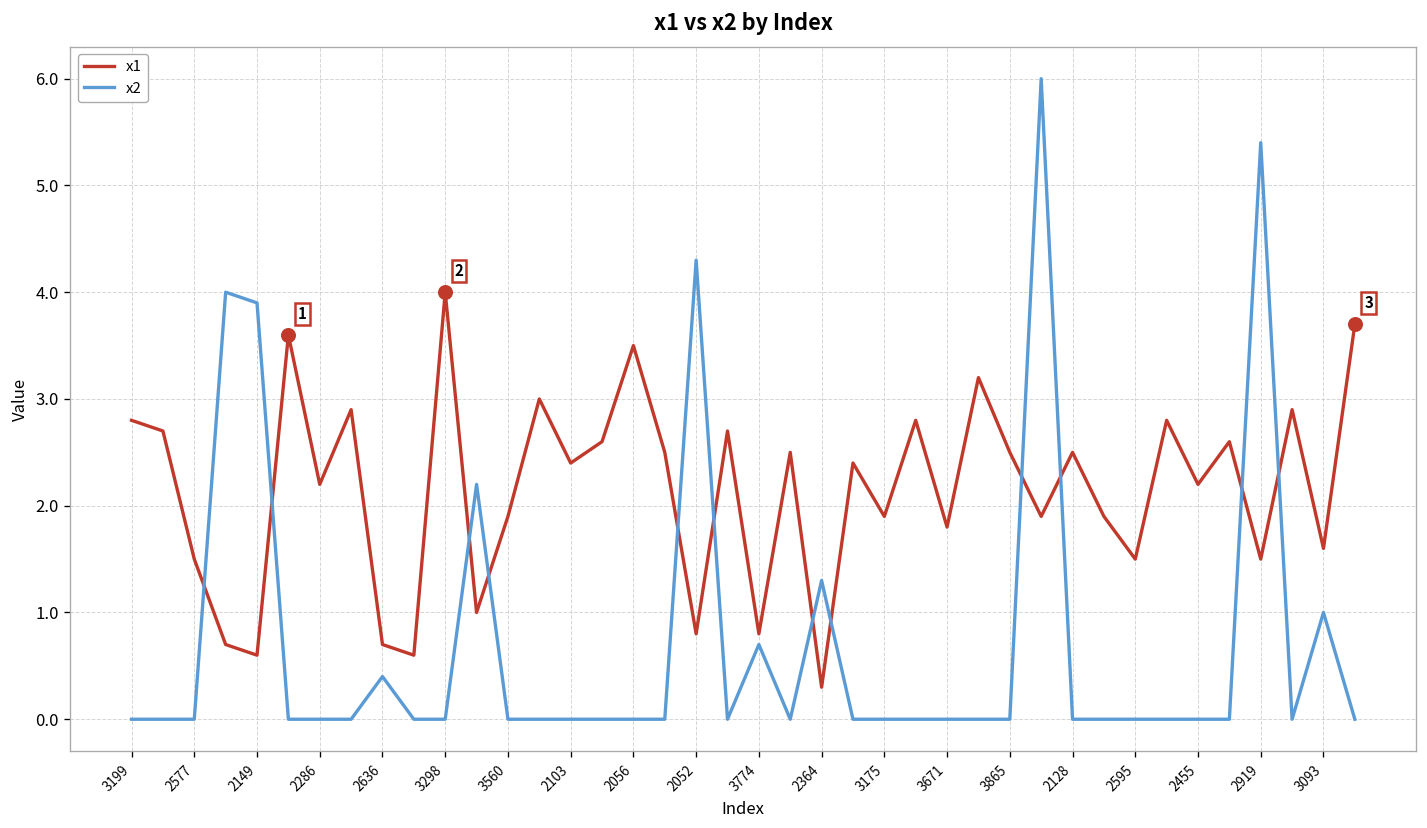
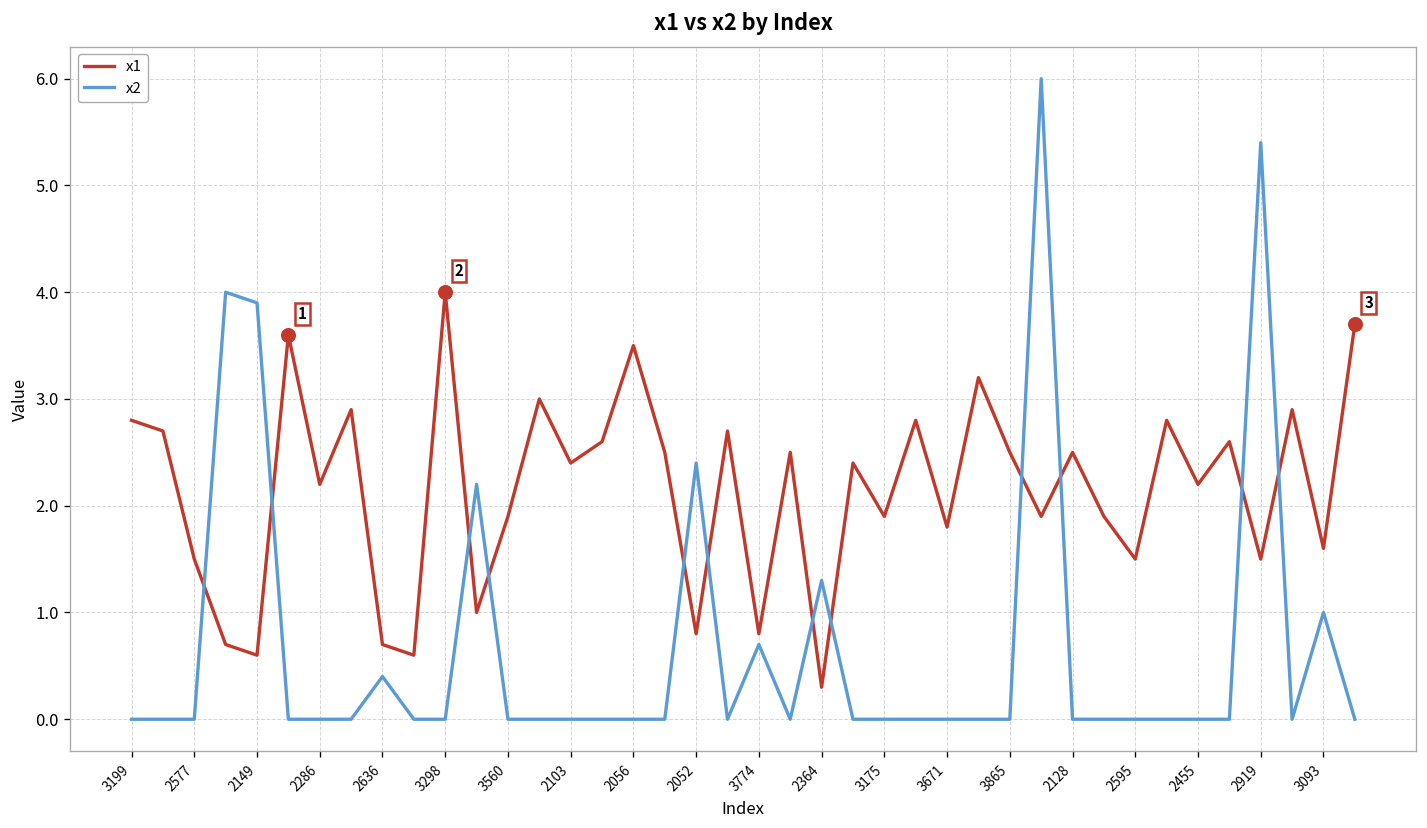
  {
    "x2": {
      "3199": 0.0,
      "2577": 0.0,
      "2149": 3.9,
      "2286": 0.0,
      "2636": 0.4,
      "3298": 0.0,
      "3560": 0.0,
      "2103": 0.0,
      "2056": 0.0,
-     "2052": 4.3,
+     "2052": 2.4,
      "3774": 0.7,
      "2364": 1.3,
      "3175": 0.0,
      "3671": 0.0,
      "3865": 0.0,
      "2128": 0.0,
      "2595": 0.0,
      "2455": 0.0,
      "2919": 5.4,
      "3093": 1.0
    }
  }
